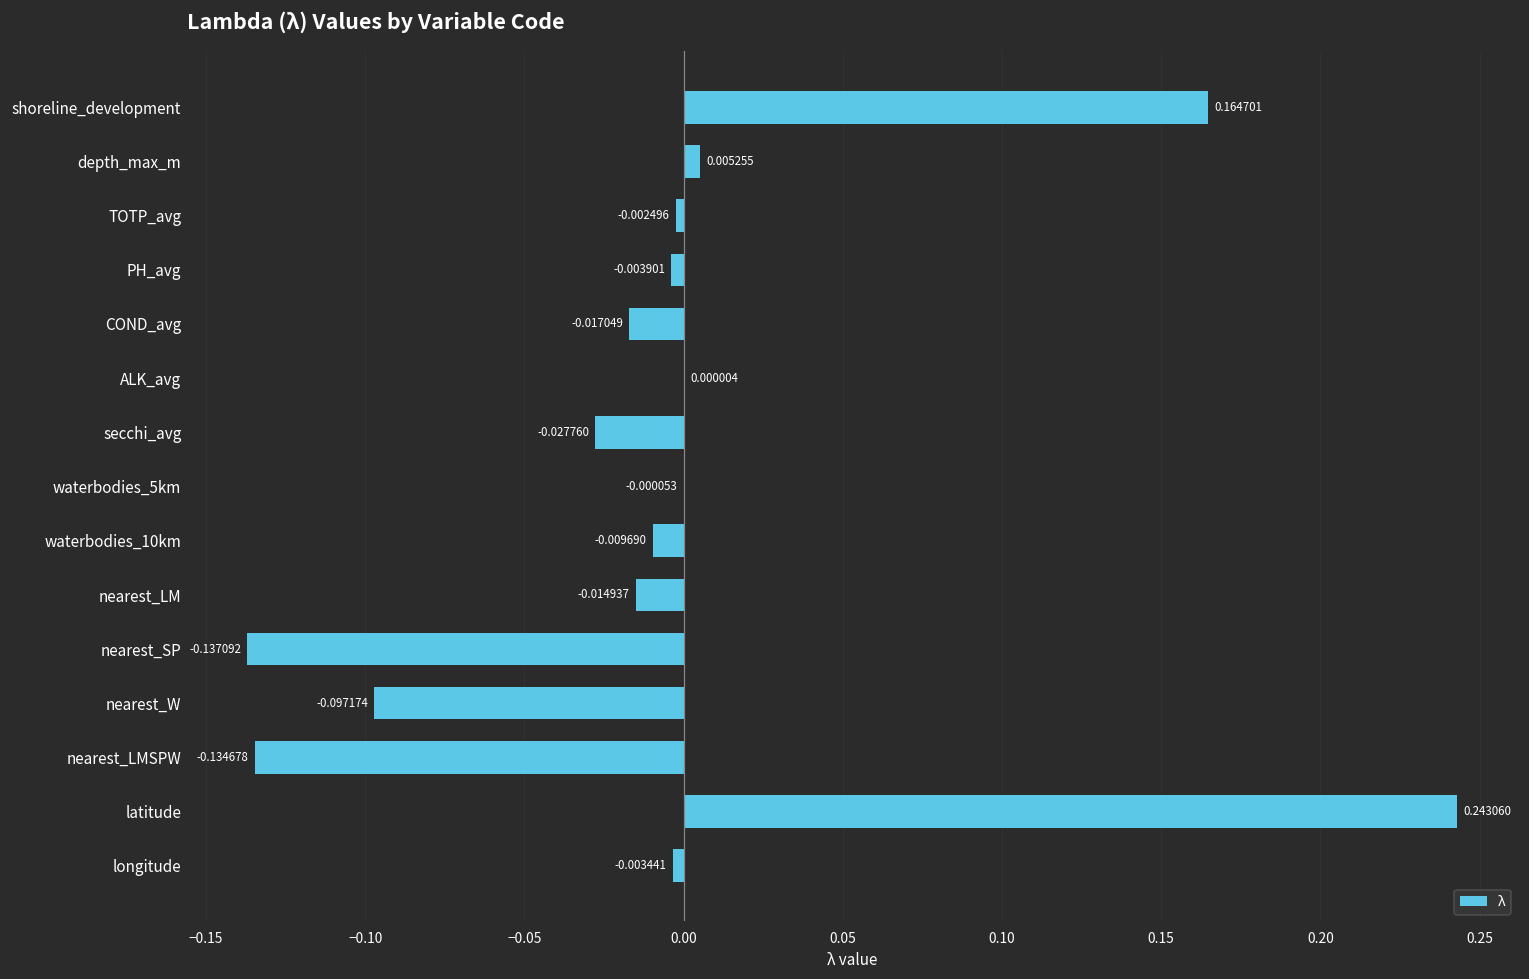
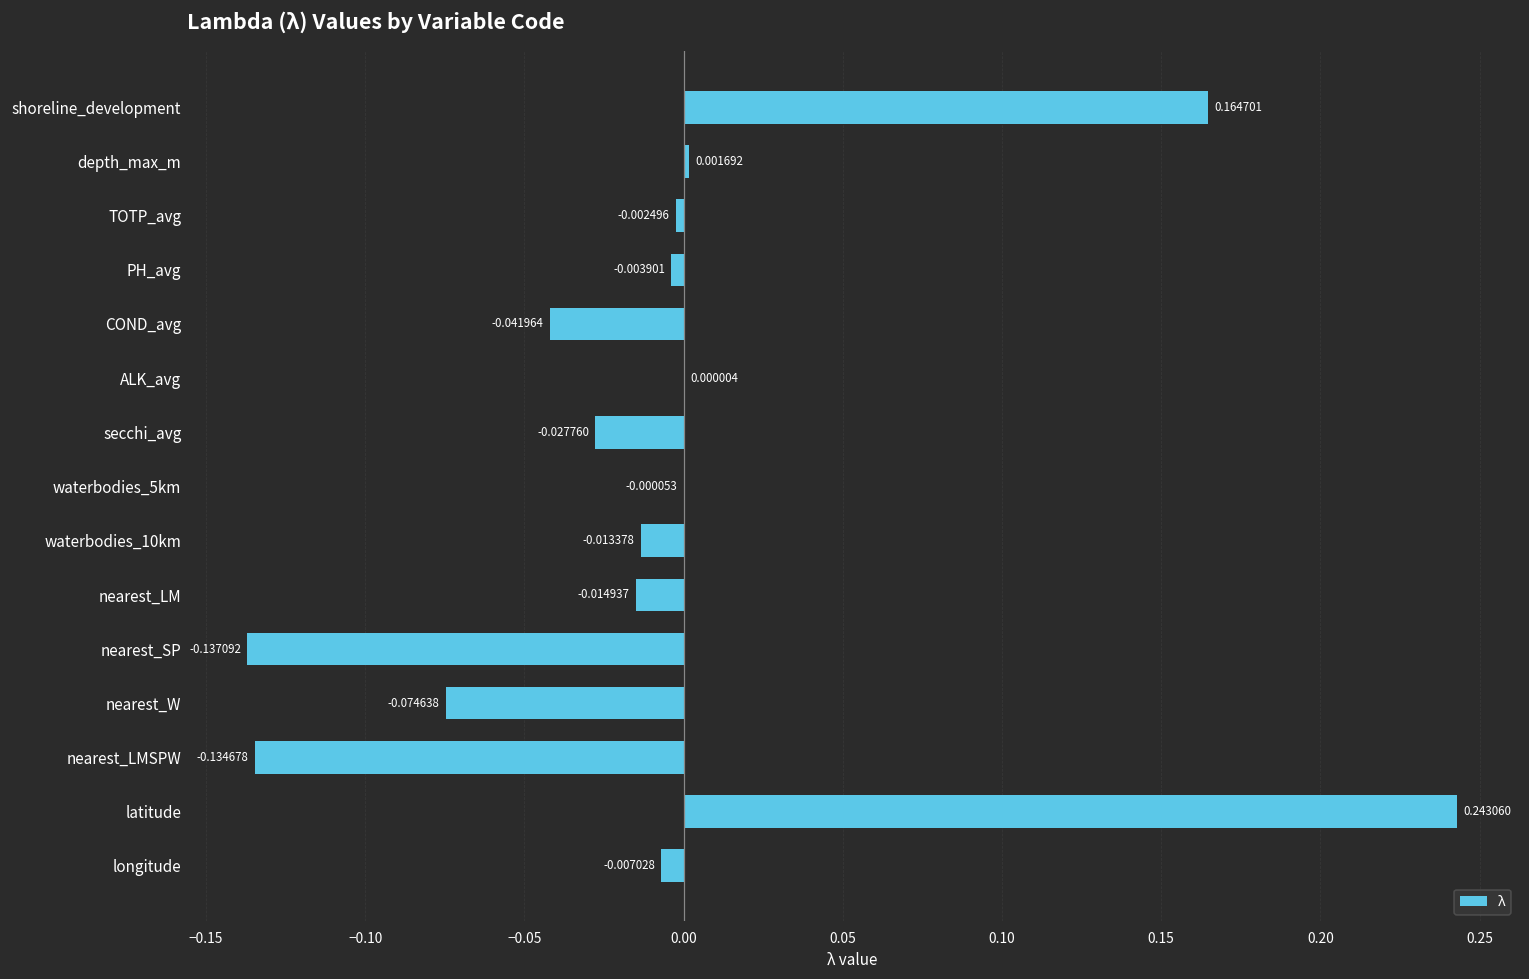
  {
    "shoreline_development": 0.164701,
-   "depth_max_m": 0.005255,
+   "depth_max_m": 0.001692,
    "TOTP_avg": -0.002496,
    "PH_avg": -0.003901,
-   "COND_avg": -0.017049,
+   "COND_avg": -0.041964,
    "ALK_avg": 0.000004,
    "secchi_avg": -0.027760,
    "waterbodies_5km": -0.000053,
-   "waterbodies_10km": -0.009690,
+   "waterbodies_10km": -0.013378,
    "nearest_LM": -0.014937,
    "nearest_SP": -0.137092,
-   "nearest_W": -0.097174,
+   "nearest_W": -0.074638,
    "nearest_LMSPW": -0.134678,
    "latitude": 0.243060,
-   "longitude": -0.003441
+   "longitude": -0.007028
  }
